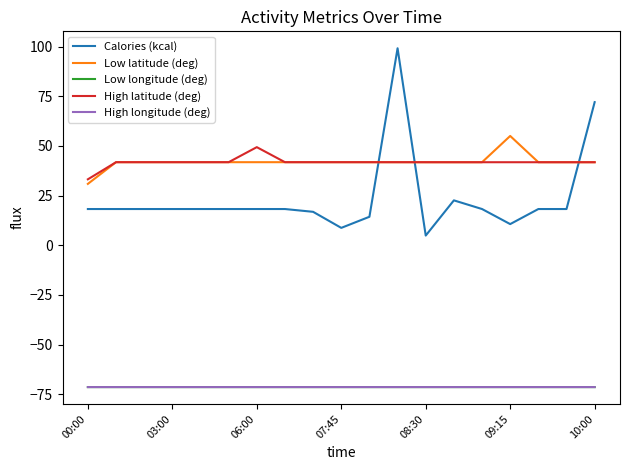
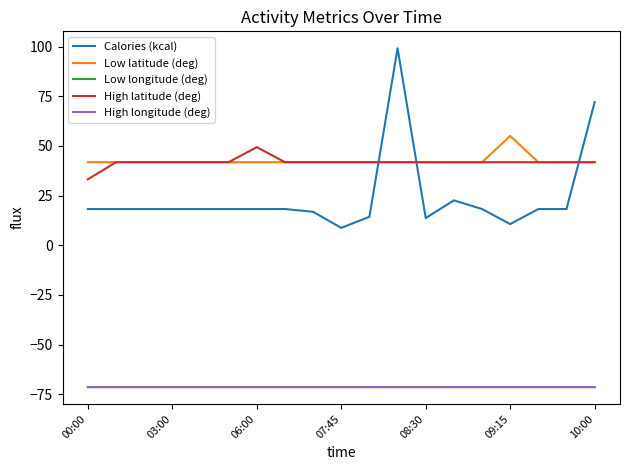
  {
    "Calories (kcal)": {
      "00:00": 18,
      "03:00": 18,
      "06:00": 18,
      "07:45": 9,
-     "08:30": 5,
+     "08:30": 14,
      "09:15": 11,
      "10:00": 72
    },
    "Low latitude (deg)": {
-     "00:00": 31,
+     "00:00": 42,
      "06:00": 42,
      "09:15": 55
    },
    "High longitude (deg)": {
      "00:00": -71,
      "03:00": -71,
      "06:00": -71,
      "07:45": -71,
      "08:30": -71,
      "09:15": -71,
      "10:00": -71
    },
    "High latitude (deg)": {
      "00:00": 33,
      "06:00": 49,
      "09:15": 42
    }
  }
